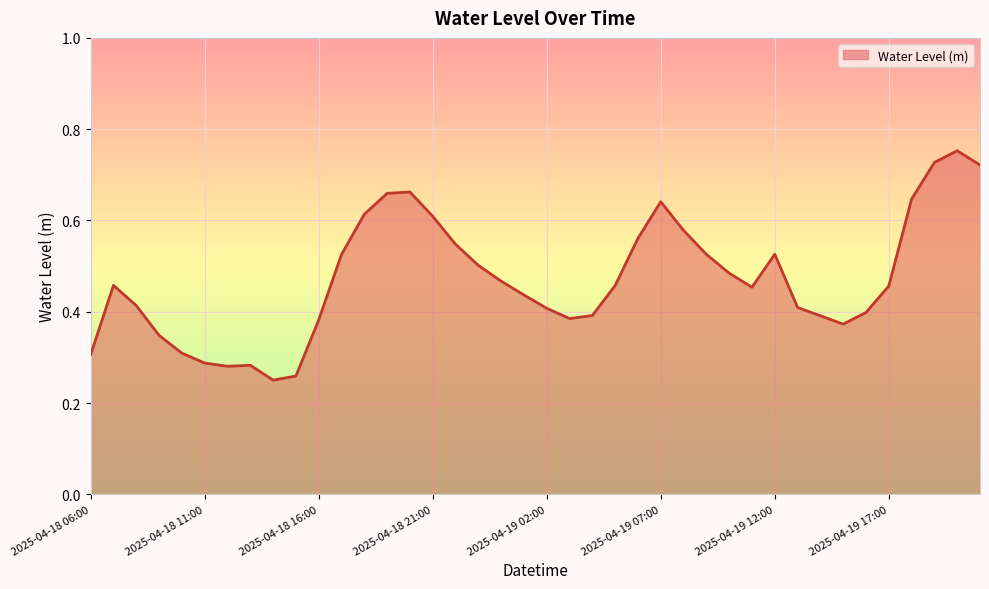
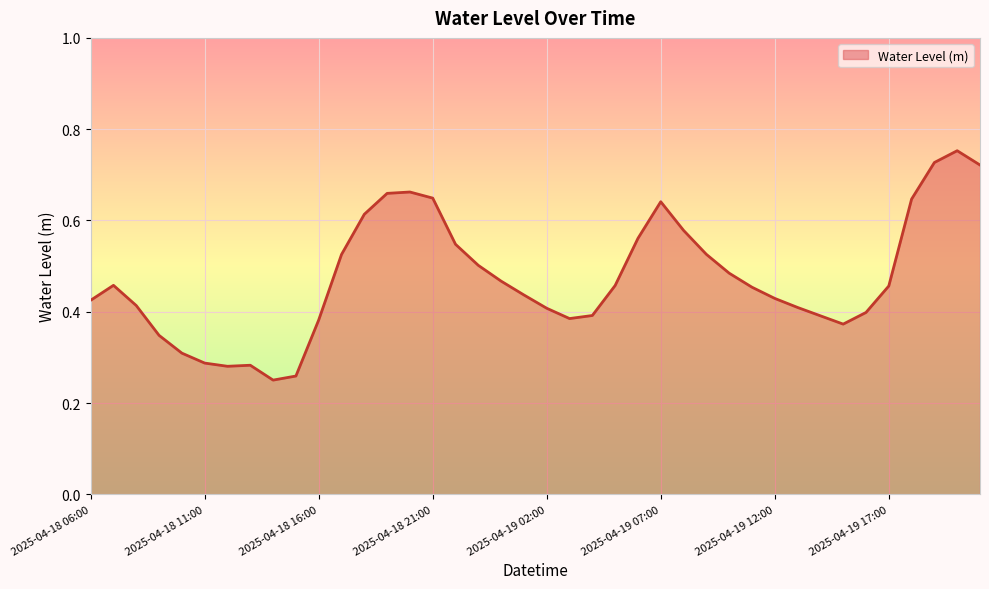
  {
-   "2025-04-18 06:00": 0.31,
+   "2025-04-18 06:00": 0.43,
    "2025-04-18 11:00": 0.29,
    "2025-04-18 16:00": 0.38,
-   "2025-04-18 21:00": 0.61,
+   "2025-04-18 21:00": 0.65,
    "2025-04-19 02:00": 0.41,
    "2025-04-19 07:00": 0.64,
-   "2025-04-19 12:00": 0.53,
+   "2025-04-19 12:00": 0.43,
    "2025-04-19 17:00": 0.46
  }
